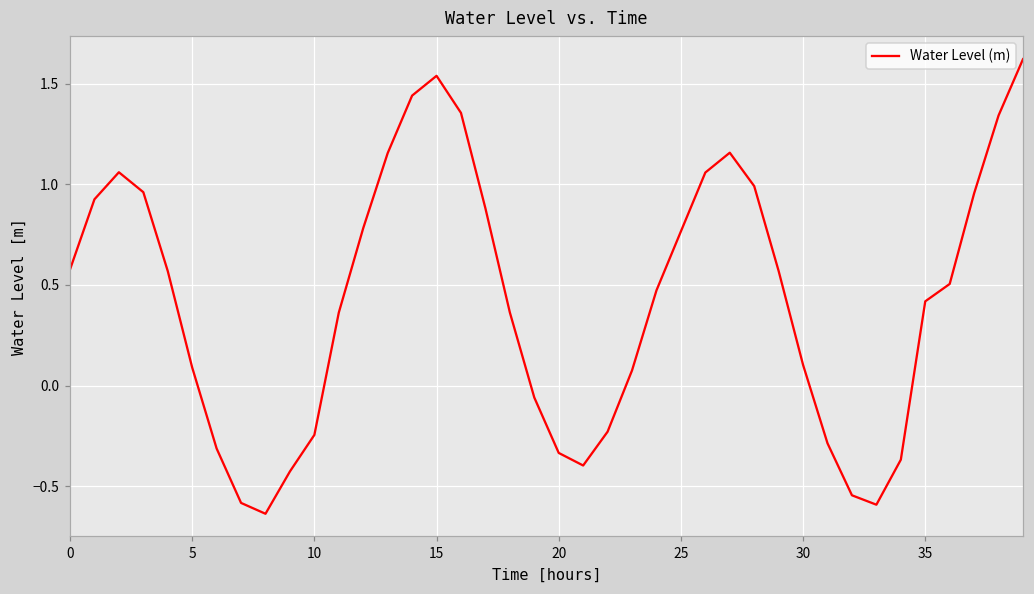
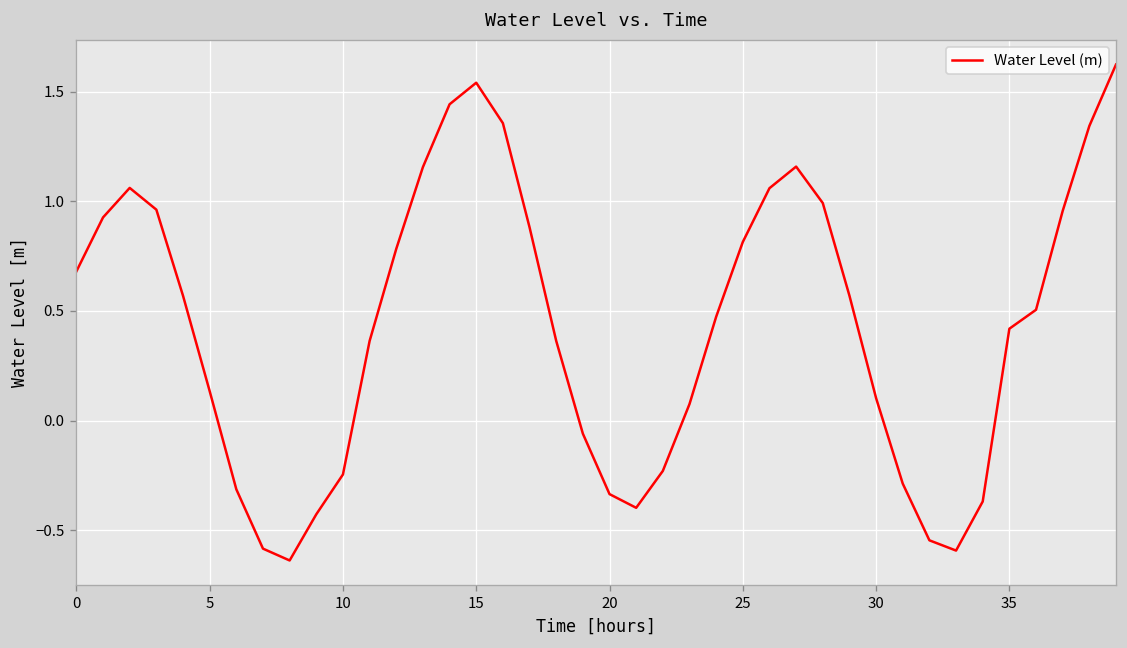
  {
-   "0": 0.58,
-   "5": 0.09,
+   "0": 0.68,
+   "5": 0.13,
    "10": -0.25,
    "15": 1.54,
    "20": -0.34,
-   "25": 0.77,
+   "25": 0.81,
    "30": 0.10,
    "35": 0.42
  }
